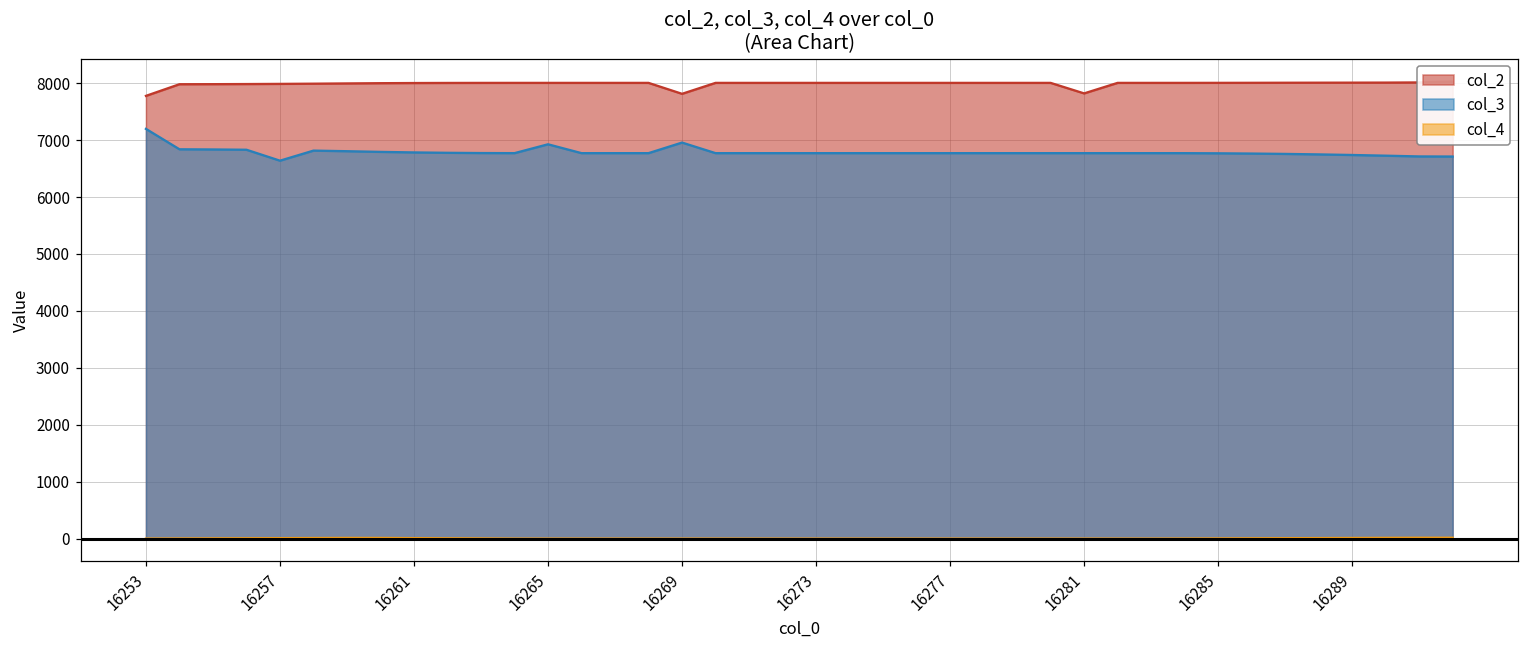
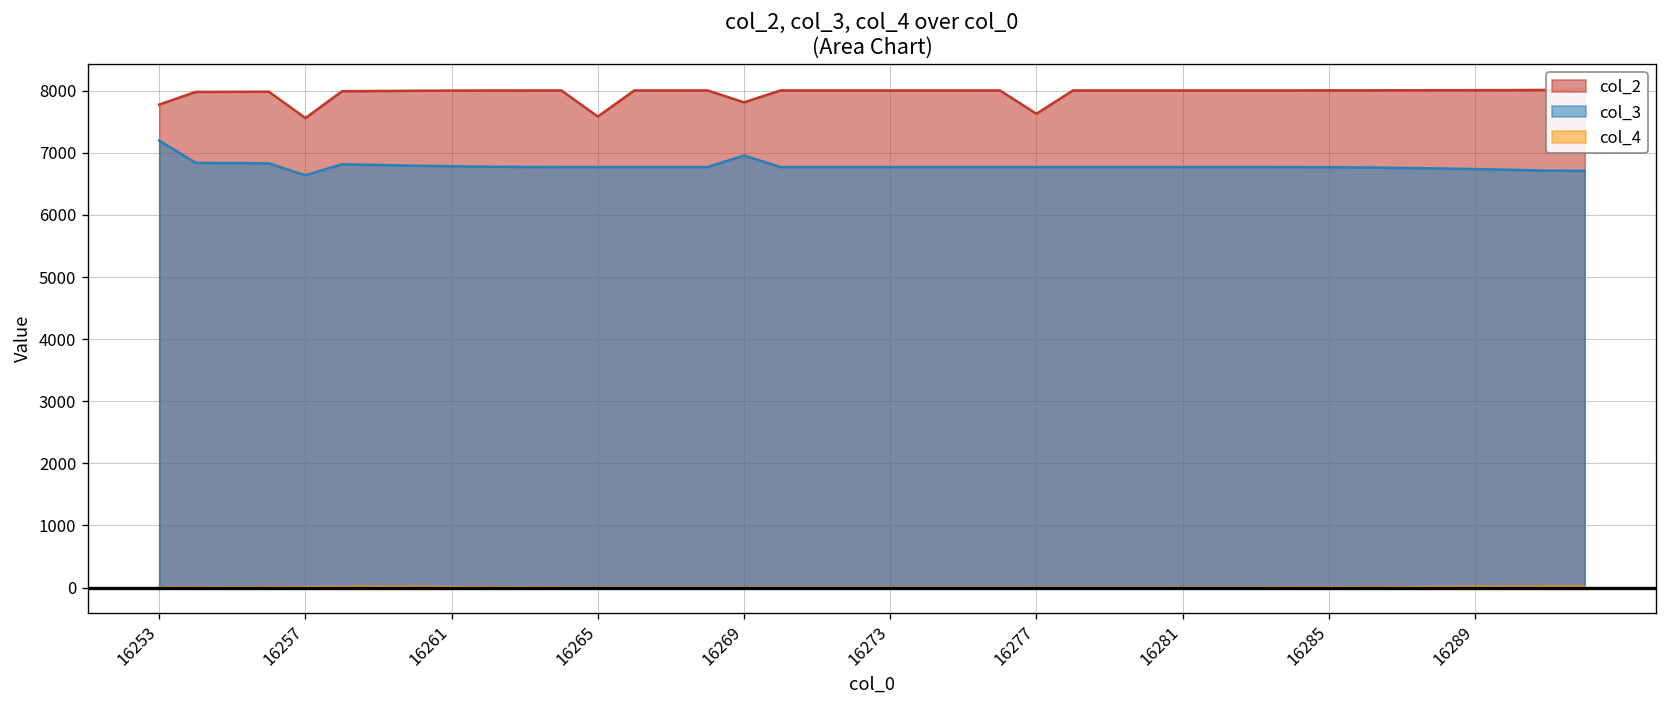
  {
    "col_2": {
      "16253": 7800,
-     "16257": 8000,
+     "16257": 7600,
      "16261": 8000,
-     "16265": 8000,
+     "16265": 7600,
      "16269": 7800,
      "16273": 8000,
-     "16277": 8000,
-     "16281": 7800,
+     "16277": 7600,
+     "16281": 8000,
      "16285": 8000,
      "16289": 8000
    },
    "col_3": {
      "16253": 7200,
      "16257": 6600,
      "16261": 6800,
-     "16265": 6900,
+     "16265": 6800,
      "16269": 7000,
      "16273": 6800,
      "16277": 6800,
      "16281": 6800,
      "16285": 6800,
      "16289": 6700
    },
    "col_4": {
      "16253": 0,
      "16257": 0,
      "16261": 0,
      "16265": 0,
      "16269": 0,
      "16273": 0,
      "16277": 0,
      "16281": 0,
      "16285": 0,
      "16289": 0
    }
  }
